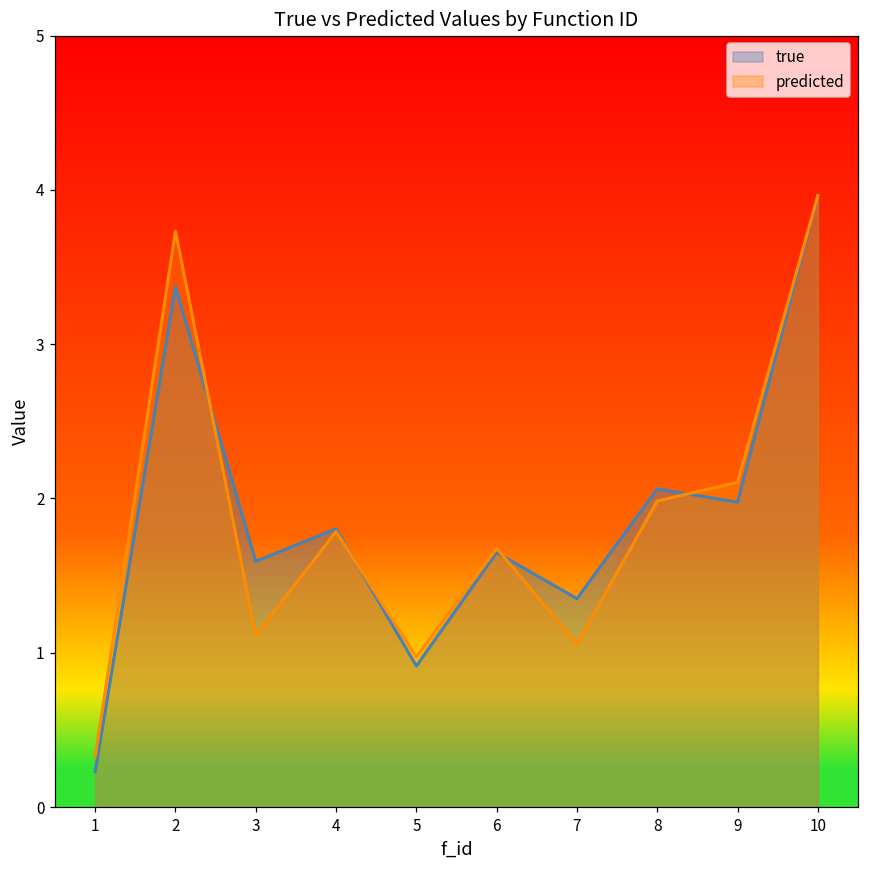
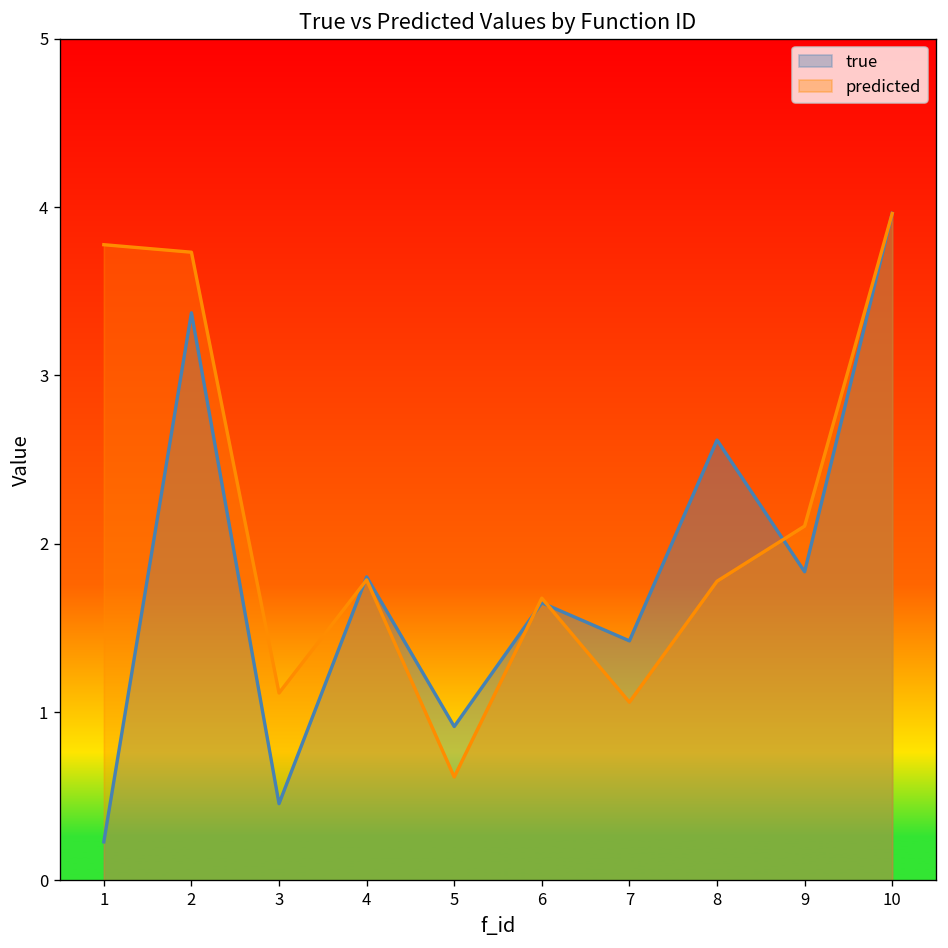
  {
    "true": {
      "1": 0.23,
      "2": 3.37,
-     "3": 1.59,
+     "3": 0.46,
      "5": 0.91,
      "6": 1.65,
-     "7": 1.35,
-     "8": 2.06,
-     "9": 1.98
+     "7": 1.42,
+     "8": 2.62,
+     "9": 1.83
    },
    "predicted": {
-     "1": 0.33,
+     "1": 3.78,
      "2": 3.73,
      "3": 1.11,
-     "5": 0.97,
+     "5": 0.61,
      "6": 1.68,
      "7": 1.06,
-     "8": 1.98,
+     "8": 1.78,
      "9": 2.11
    }
  }
